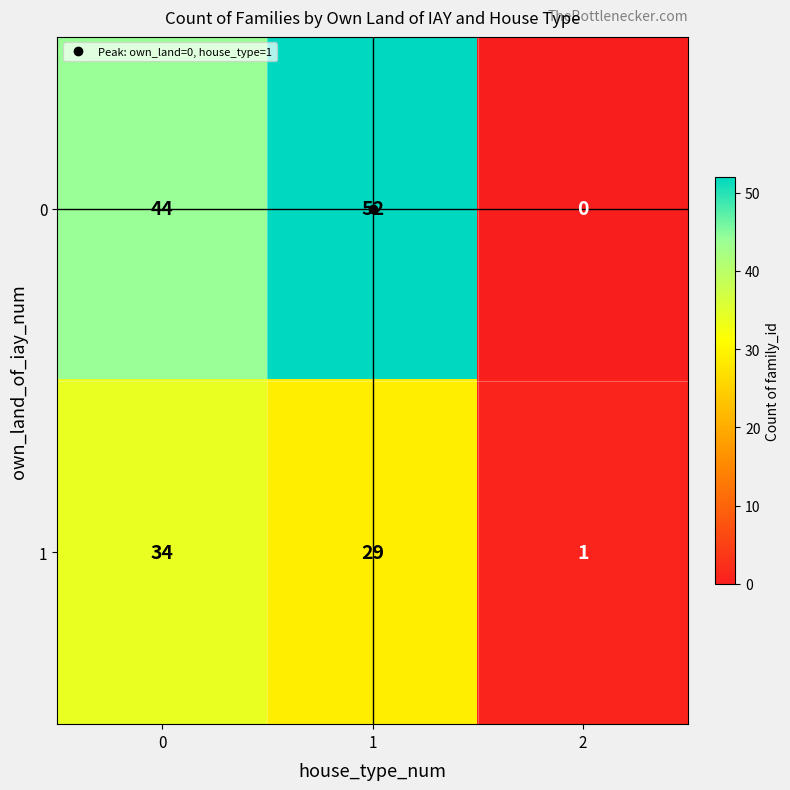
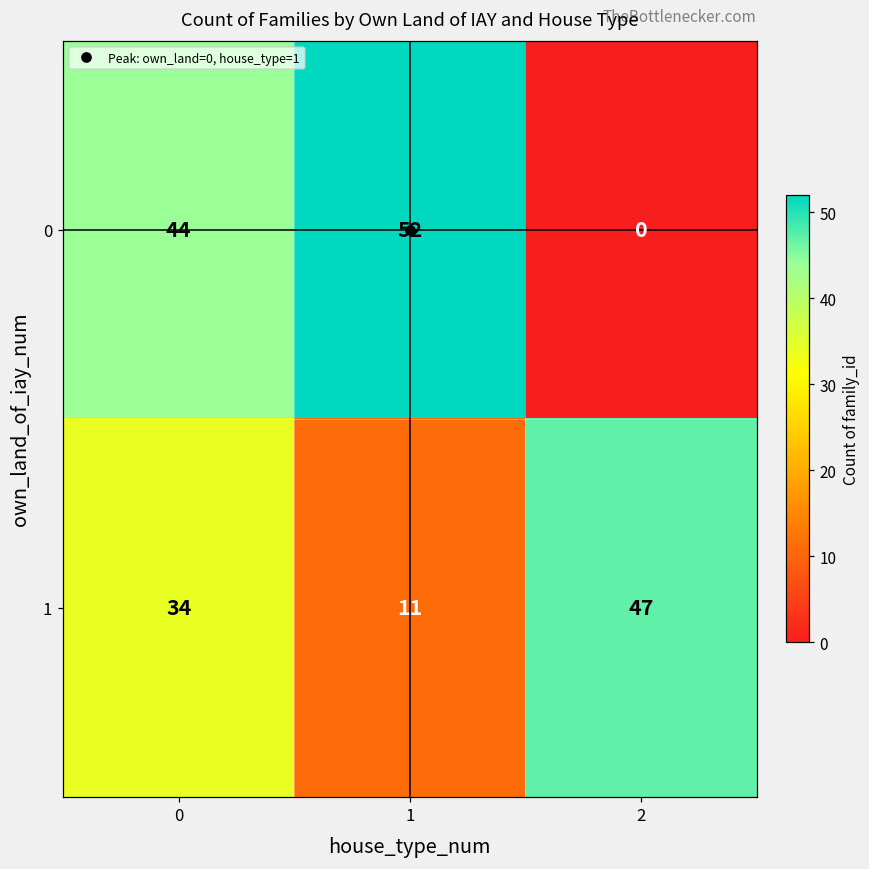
  {
    "0": {
      "0": 44,
      "2": 0
    },
    "1": {
      "0": 34,
-     "1": 29,
-     "2": 1
+     "1": 11,
+     "2": 47
    }
  }
